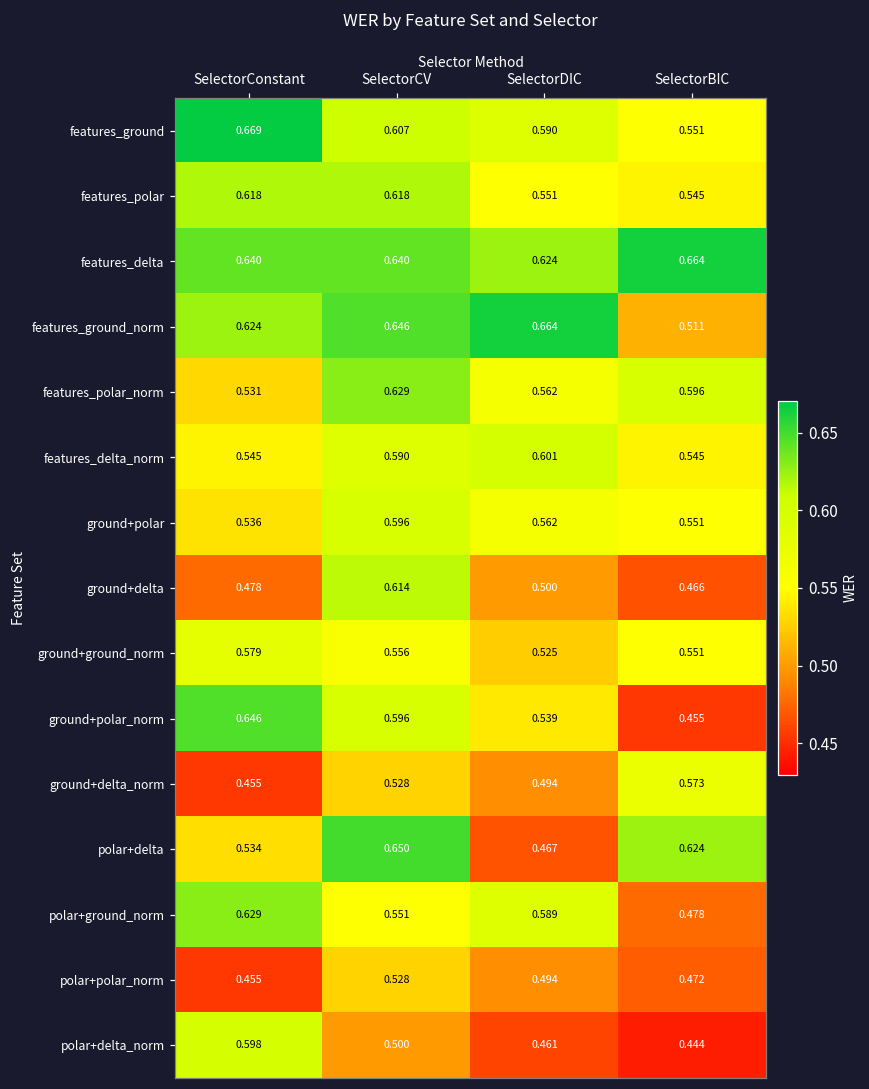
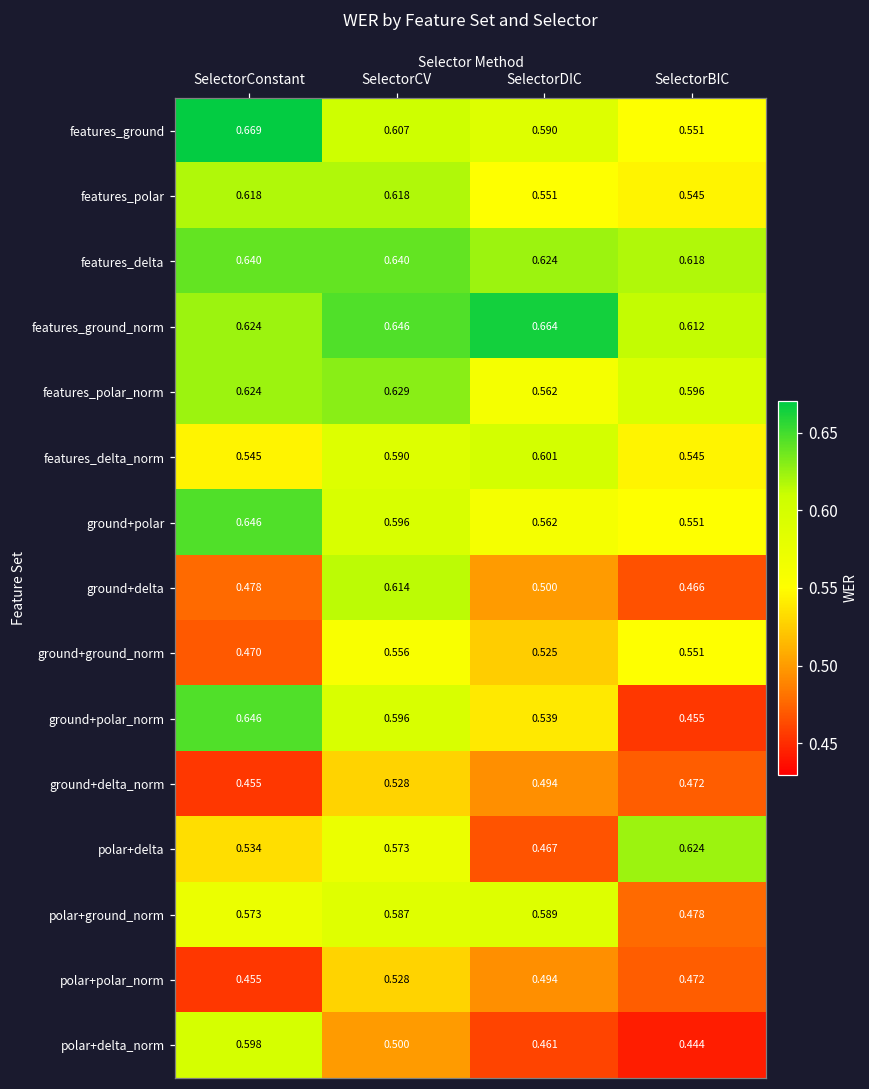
  {
    "features_ground": {
      "SelectorConstant": 0.669,
      "SelectorCV": 0.607,
      "SelectorDIC": 0.590,
      "SelectorBIC": 0.551
    },
    "features_polar": {
      "SelectorConstant": 0.618,
      "SelectorCV": 0.618,
      "SelectorDIC": 0.551,
      "SelectorBIC": 0.545
    },
    "features_delta": {
      "SelectorConstant": 0.640,
      "SelectorCV": 0.640,
      "SelectorDIC": 0.624,
-     "SelectorBIC": 0.664
+     "SelectorBIC": 0.618
    },
    "features_ground_norm": {
      "SelectorConstant": 0.624,
      "SelectorCV": 0.646,
      "SelectorDIC": 0.664,
-     "SelectorBIC": 0.511
+     "SelectorBIC": 0.612
    },
    "features_polar_norm": {
-     "SelectorConstant": 0.531,
+     "SelectorConstant": 0.624,
      "SelectorCV": 0.629,
      "SelectorDIC": 0.562,
      "SelectorBIC": 0.596
    },
    "features_delta_norm": {
      "SelectorConstant": 0.545,
      "SelectorCV": 0.590,
      "SelectorDIC": 0.601,
      "SelectorBIC": 0.545
    },
    "ground+polar": {
-     "SelectorConstant": 0.536,
+     "SelectorConstant": 0.646,
      "SelectorCV": 0.596,
      "SelectorDIC": 0.562,
      "SelectorBIC": 0.551
    },
    "ground+delta": {
      "SelectorConstant": 0.478,
      "SelectorCV": 0.614,
      "SelectorDIC": 0.500,
      "SelectorBIC": 0.466
    },
    "ground+ground_norm": {
-     "SelectorConstant": 0.579,
+     "SelectorConstant": 0.470,
      "SelectorCV": 0.556,
      "SelectorDIC": 0.525,
      "SelectorBIC": 0.551
    },
    "ground+polar_norm": {
      "SelectorConstant": 0.646,
      "SelectorCV": 0.596,
      "SelectorDIC": 0.539,
      "SelectorBIC": 0.455
    },
    "ground+delta_norm": {
      "SelectorConstant": 0.455,
      "SelectorCV": 0.528,
      "SelectorDIC": 0.494,
-     "SelectorBIC": 0.573
+     "SelectorBIC": 0.472
    },
    "polar+delta": {
      "SelectorConstant": 0.534,
-     "SelectorCV": 0.650,
+     "SelectorCV": 0.573,
      "SelectorDIC": 0.467,
      "SelectorBIC": 0.624
    },
    "polar+ground_norm": {
-     "SelectorConstant": 0.629,
-     "SelectorCV": 0.551,
+     "SelectorConstant": 0.573,
+     "SelectorCV": 0.587,
      "SelectorDIC": 0.589,
      "SelectorBIC": 0.478
    },
    "polar+polar_norm": {
      "SelectorConstant": 0.455,
      "SelectorCV": 0.528,
      "SelectorDIC": 0.494,
      "SelectorBIC": 0.472
    },
    "polar+delta_norm": {
      "SelectorConstant": 0.598,
      "SelectorCV": 0.500,
      "SelectorDIC": 0.461,
      "SelectorBIC": 0.444
    }
  }
